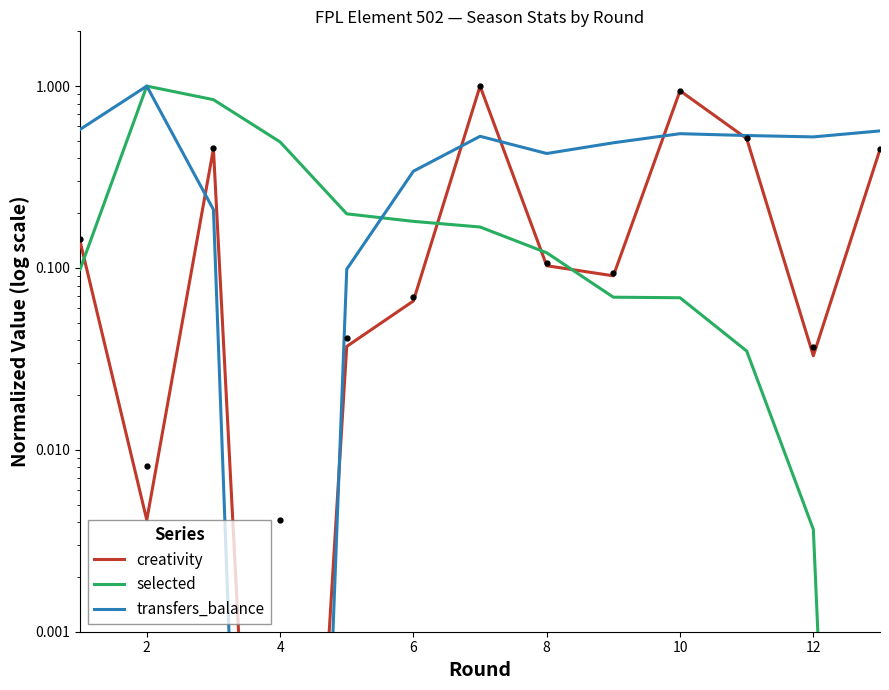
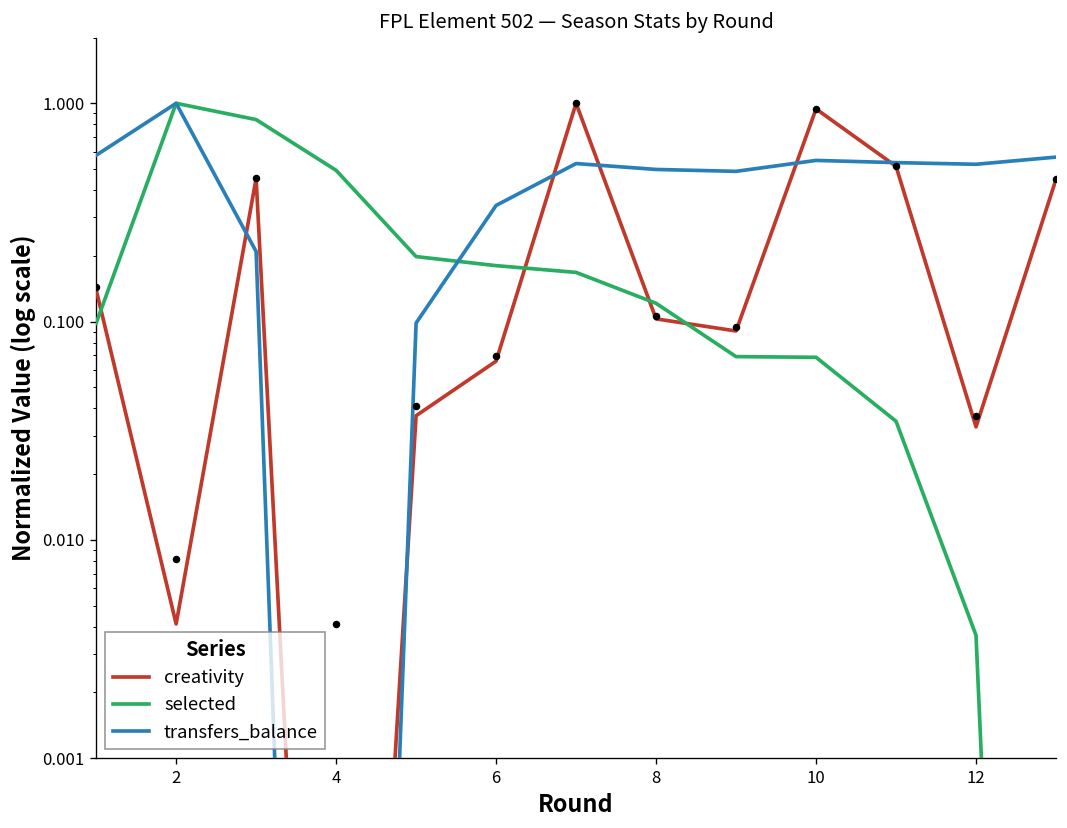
  {
    "creativity": {
      "6": 0.066,
      "8": 0.10,
      "12": 0.033
    },
    "selected": {
      "4": 0.49,
      "6": 0.18,
      "8": 0.12,
      "10": 0.07,
      "12": 0.0037
    },
    "transfers_balance": {
      "6": 0.34,
-     "8": 0.43,
+     "8": 0.50,
      "10": 0.55,
      "12": 0.53
    }
  }
